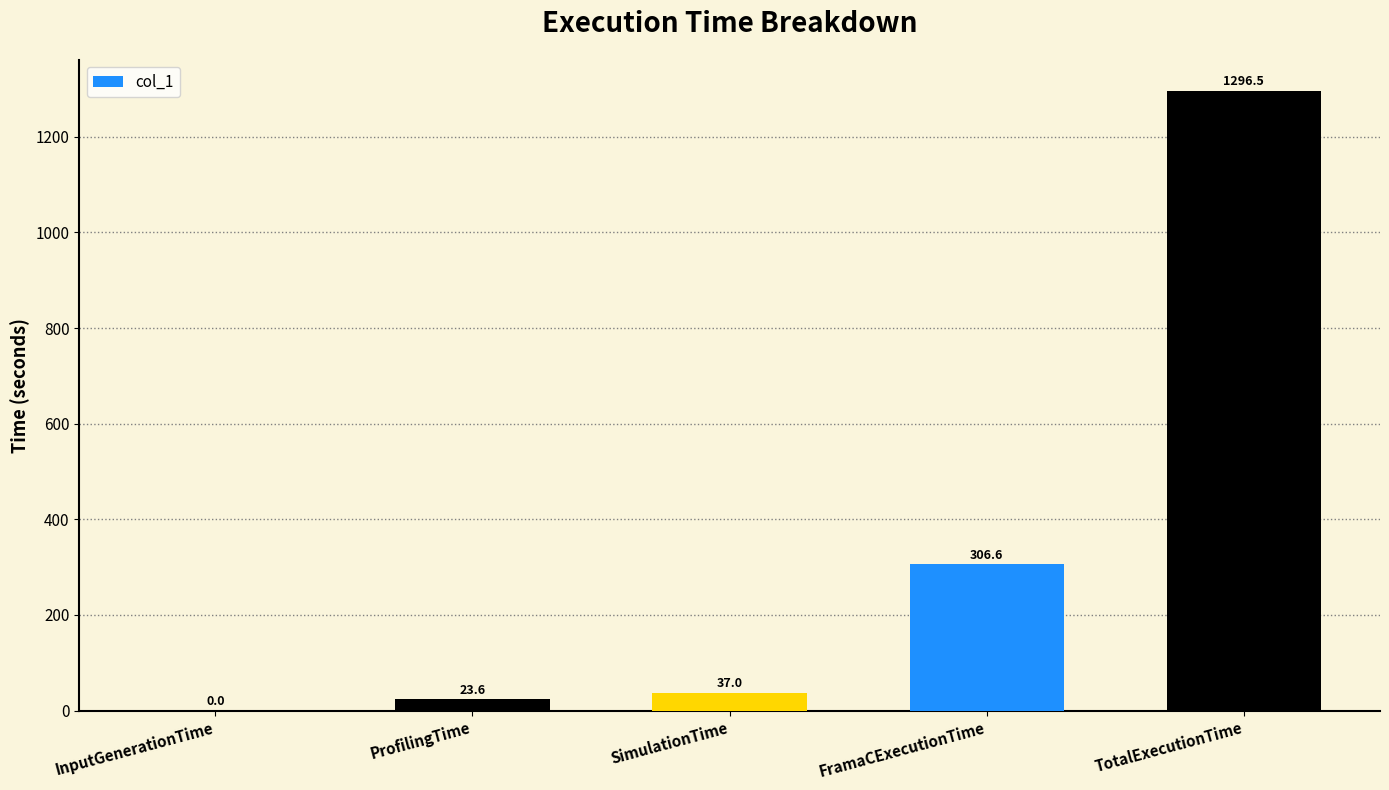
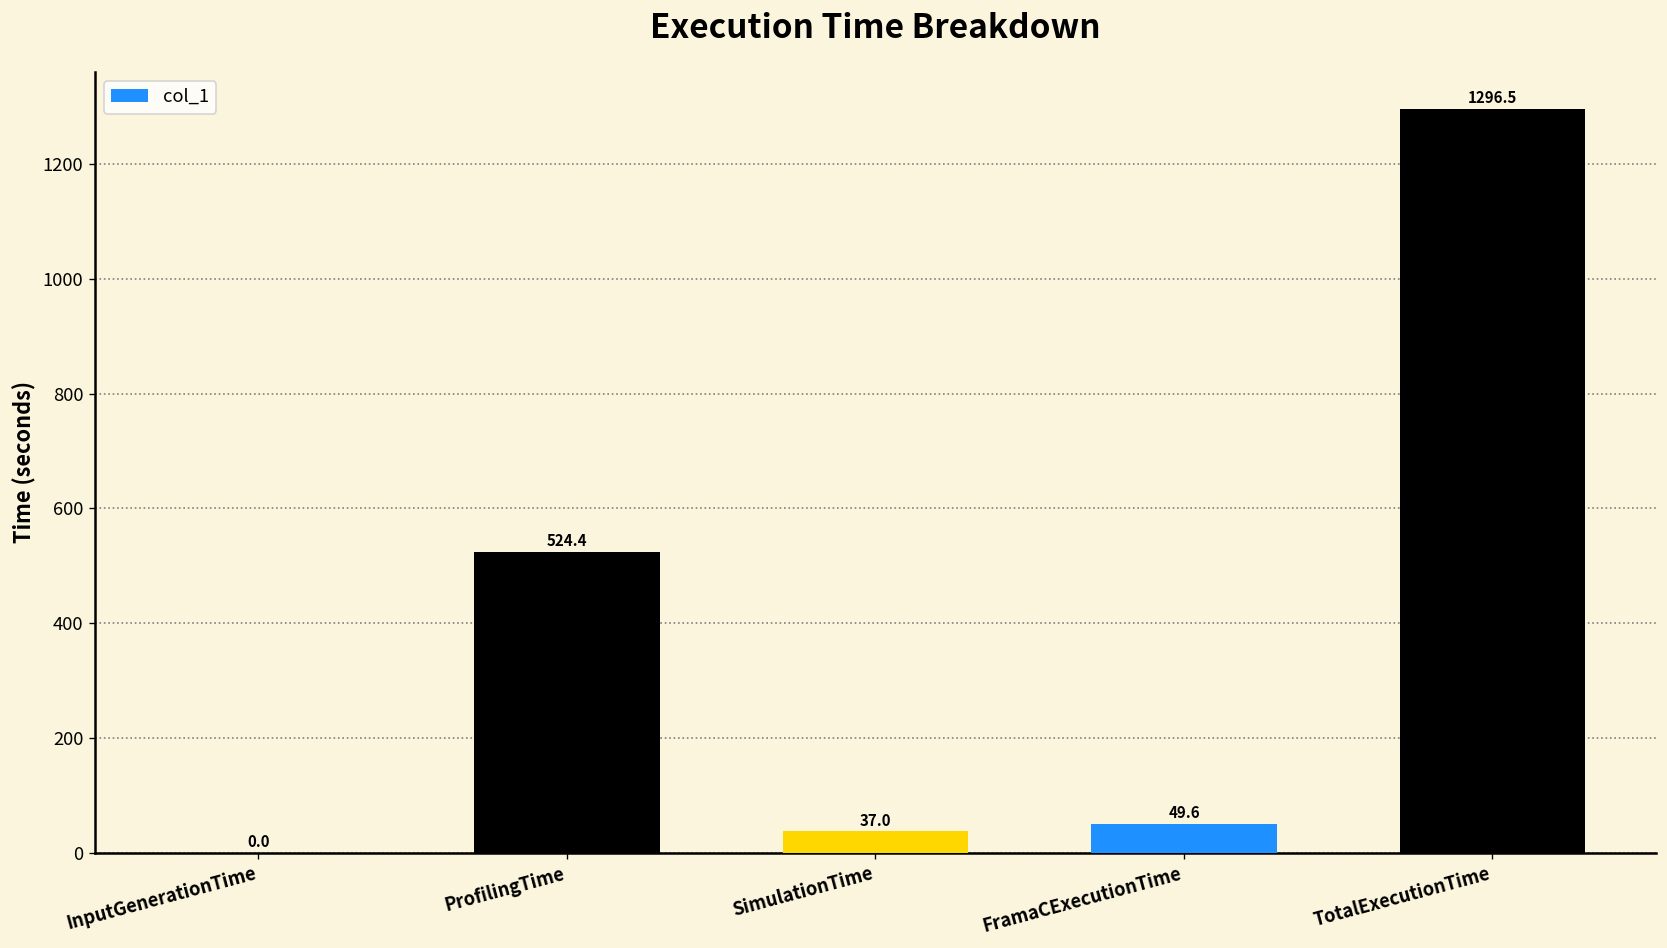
  {
    "InputGenerationTime": 0.0,
-   "ProfilingTime": 23.6,
+   "ProfilingTime": 524.4,
    "SimulationTime": 37.0,
-   "FramaCExecutionTime": 306.6,
+   "FramaCExecutionTime": 49.6,
    "TotalExecutionTime": 1296.5
  }
